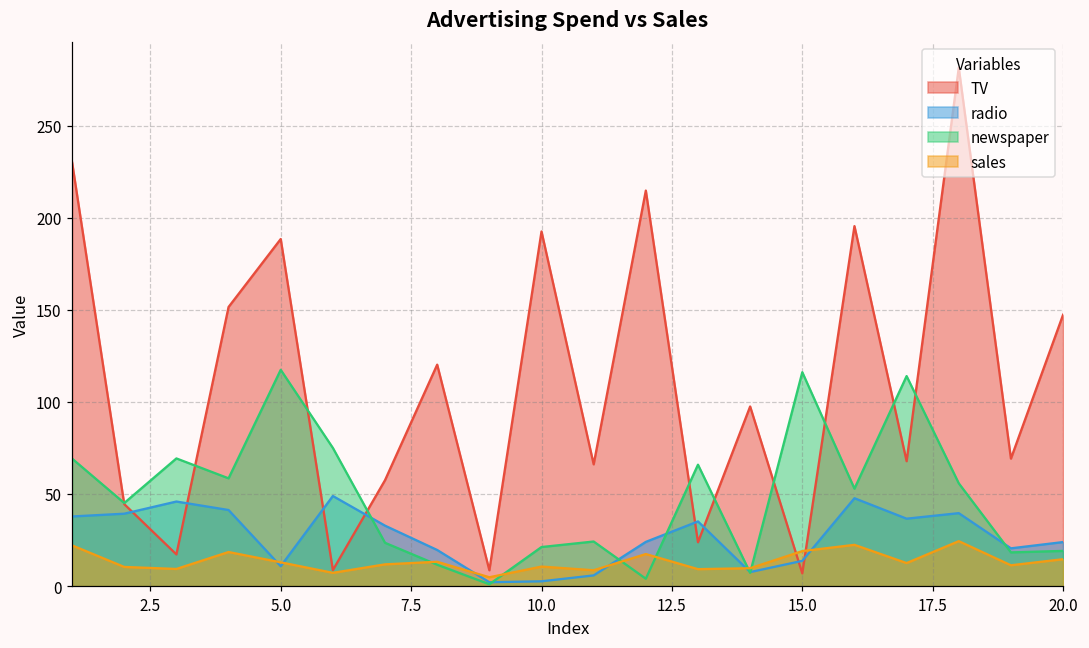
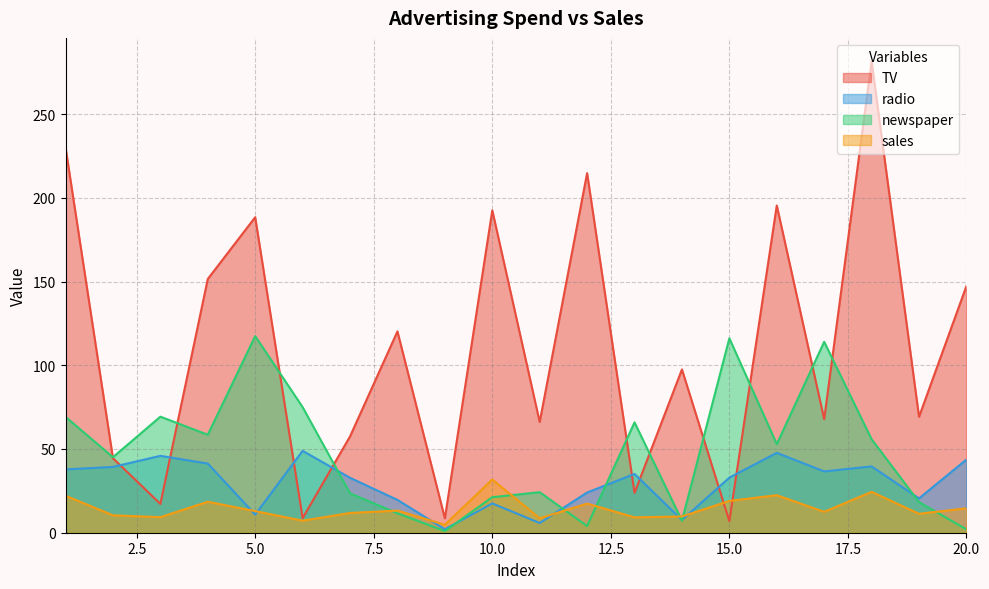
  {
    "TV": {
      "5.0": 188,
      "10.0": 193,
      "15.0": 7,
      "20.0": 147
    },
    "radio": {
      "5.0": 11,
-     "10.0": 3,
-     "15.0": 14,
-     "20.0": 24
+     "10.0": 18,
+     "15.0": 33,
+     "20.0": 44
    },
    "newspaper": {
      "5.0": 117,
      "10.0": 21,
      "15.0": 116,
-     "20.0": 19
+     "20.0": 2
    },
    "sales": {
      "5.0": 13,
-     "10.0": 11,
+     "10.0": 32,
      "15.0": 19,
      "20.0": 15
    }
  }
